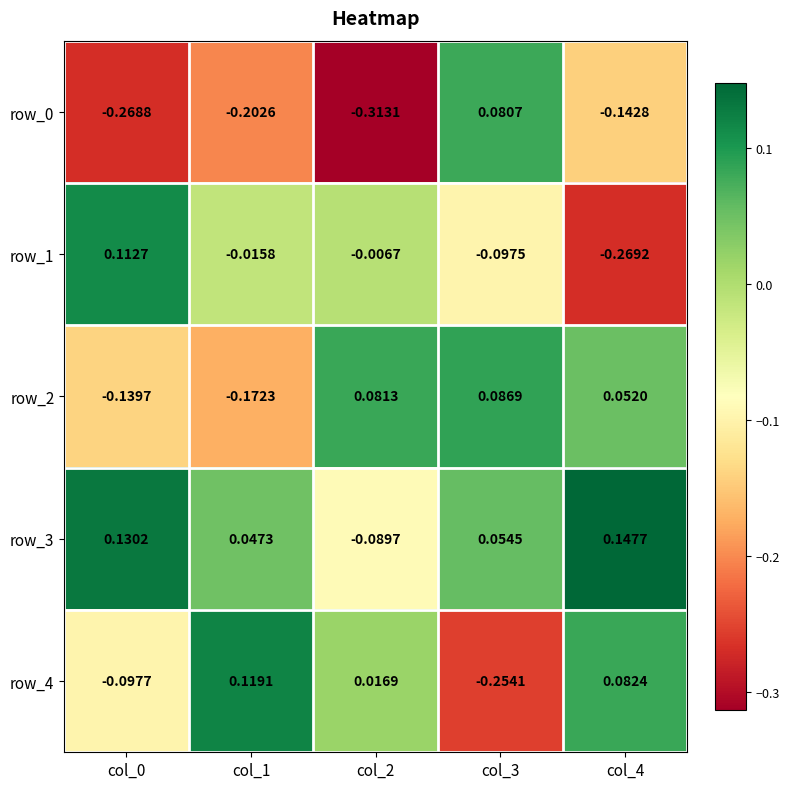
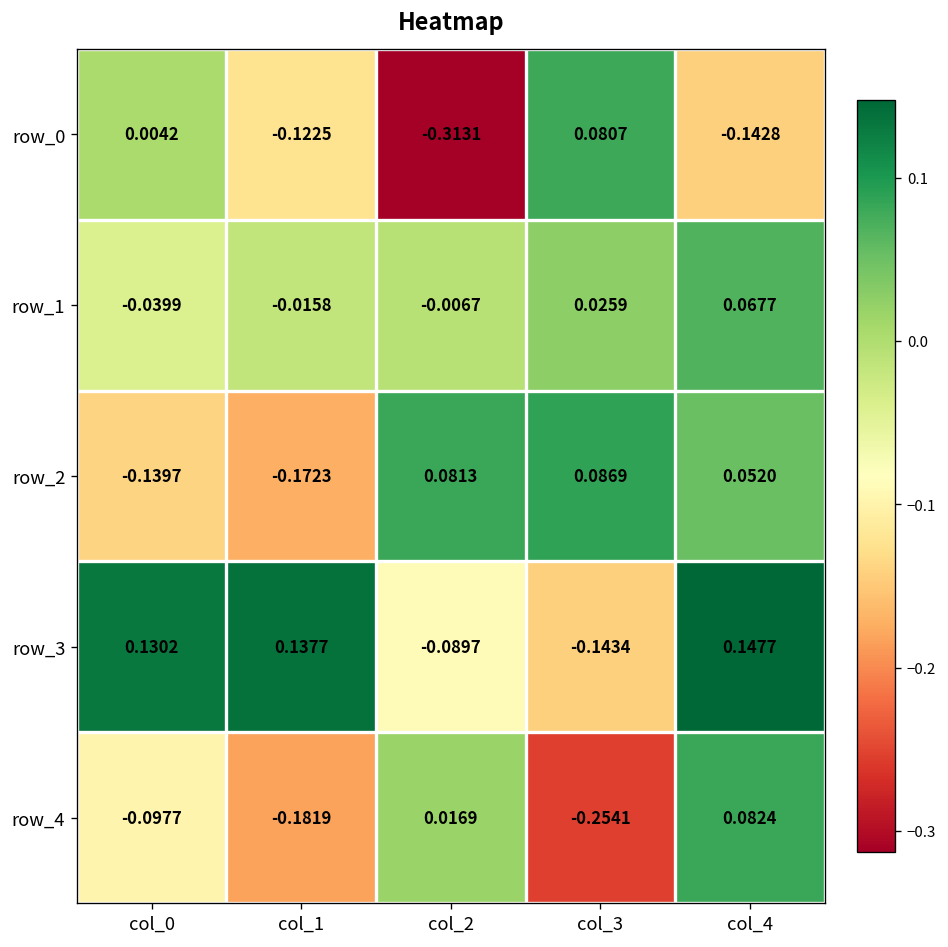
  {
    "row_0": {
-     "col_0": -0.2688,
-     "col_1": -0.2026,
+     "col_0": 0.0042,
+     "col_1": -0.1225,
      "col_2": -0.3131,
      "col_3": 0.0807,
      "col_4": -0.1428
    },
    "row_1": {
-     "col_0": 0.1127,
+     "col_0": -0.0399,
      "col_1": -0.0158,
      "col_2": -0.0067,
-     "col_3": -0.0975,
-     "col_4": -0.2692
+     "col_3": 0.0259,
+     "col_4": 0.0677
    },
    "row_2": {
      "col_0": -0.1397,
      "col_1": -0.1723,
      "col_2": 0.0813,
      "col_3": 0.0869,
      "col_4": 0.0520
    },
    "row_3": {
      "col_0": 0.1302,
-     "col_1": 0.0473,
+     "col_1": 0.1377,
      "col_2": -0.0897,
-     "col_3": 0.0545,
+     "col_3": -0.1434,
      "col_4": 0.1477
    },
    "row_4": {
      "col_0": -0.0977,
-     "col_1": 0.1191,
+     "col_1": -0.1819,
      "col_2": 0.0169,
      "col_3": -0.2541,
      "col_4": 0.0824
    }
  }
